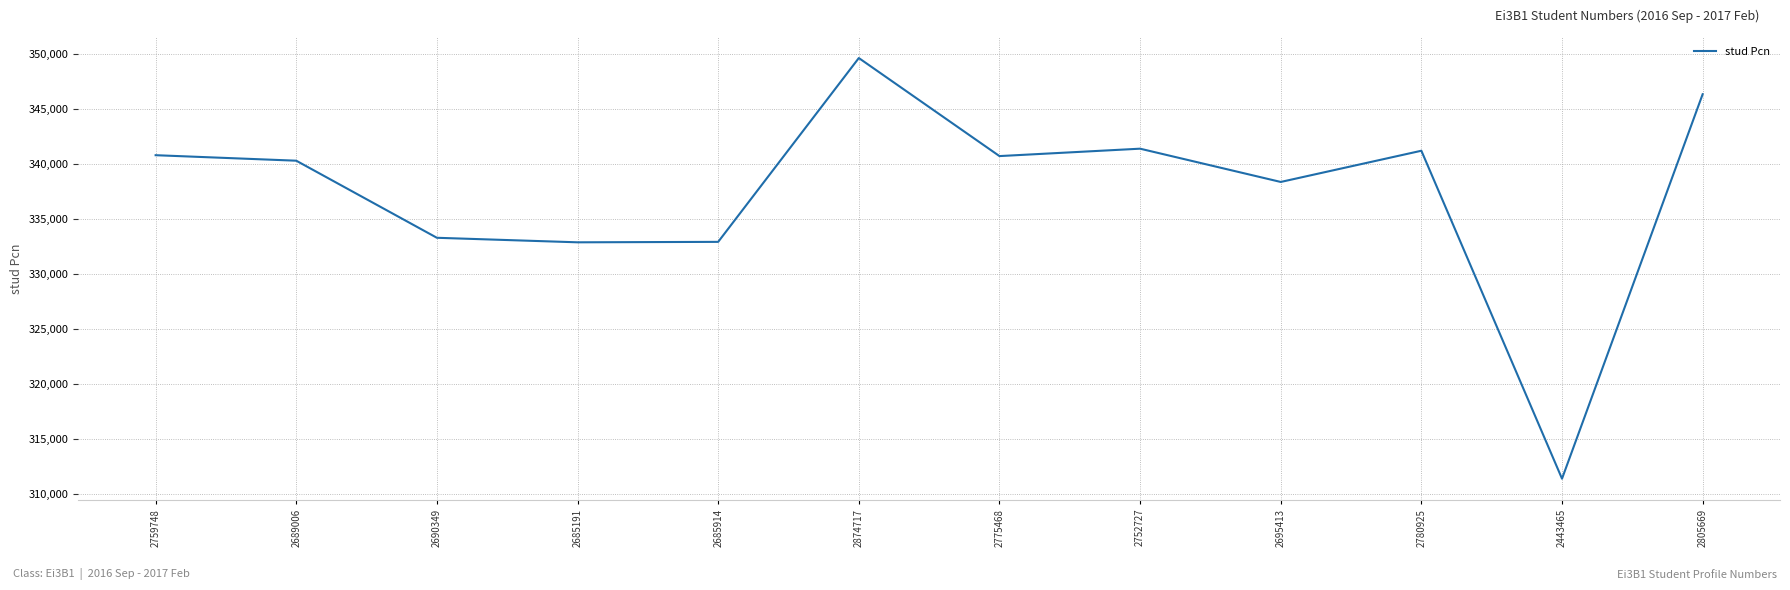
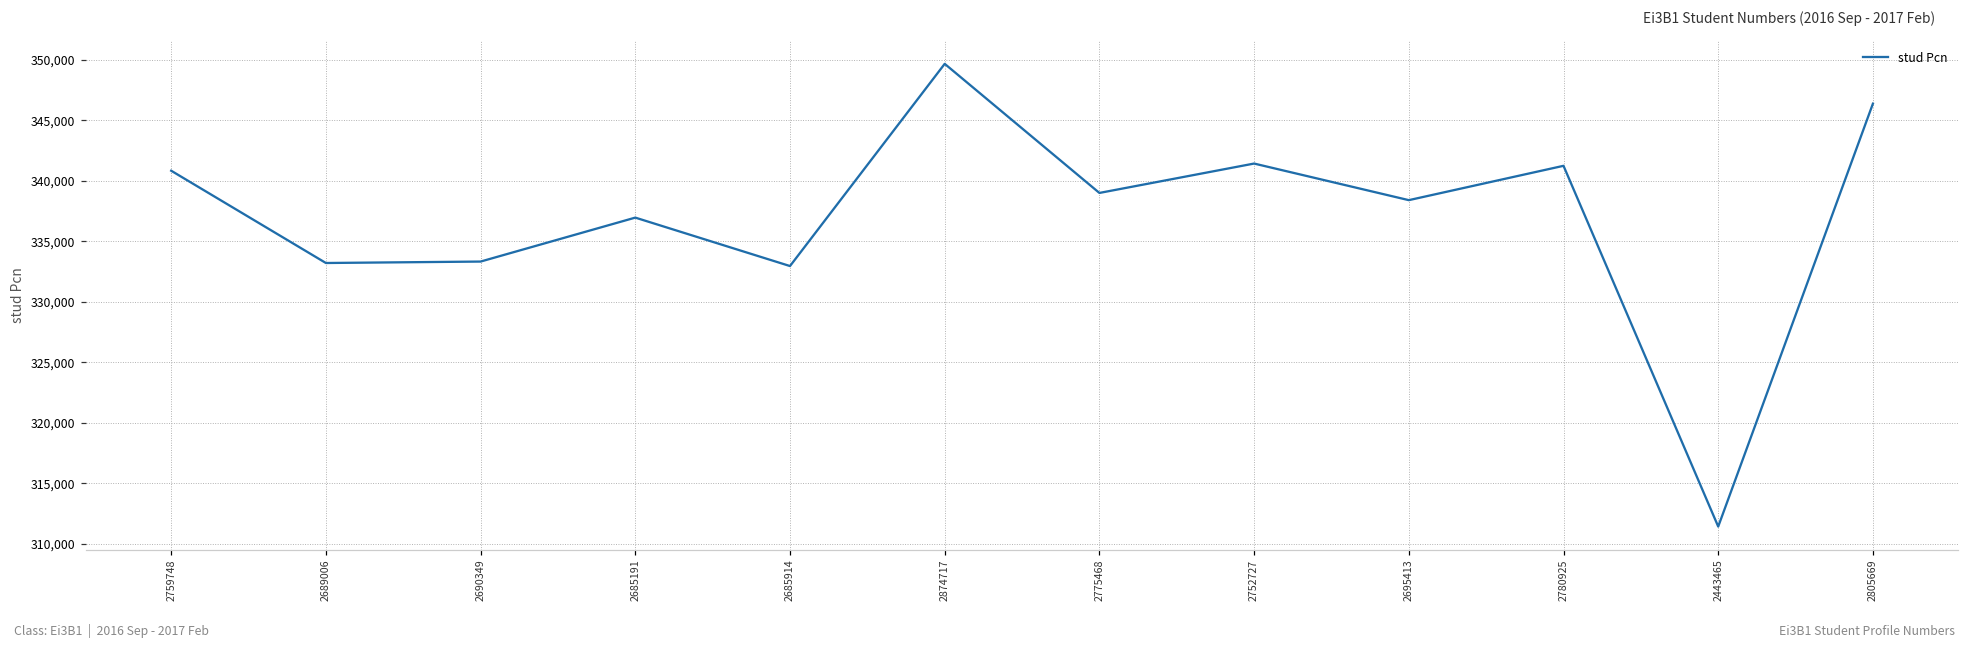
  {
    "2759748": "340,800",
-   "2689006": "340,300",
+   "2689006": "333,200",
    "2690349": "333,300",
-   "2685191": "332,900",
+   "2685191": "337,000",
    "2685914": "333,000",
    "2874717": "349,700",
-   "2775468": "340,800",
+   "2775468": "339,000",
    "2752727": "341,400",
    "2695413": "338,400",
    "2780925": "341,200",
    "2443465": "311,400",
    "2805669": "346,400"
  }
